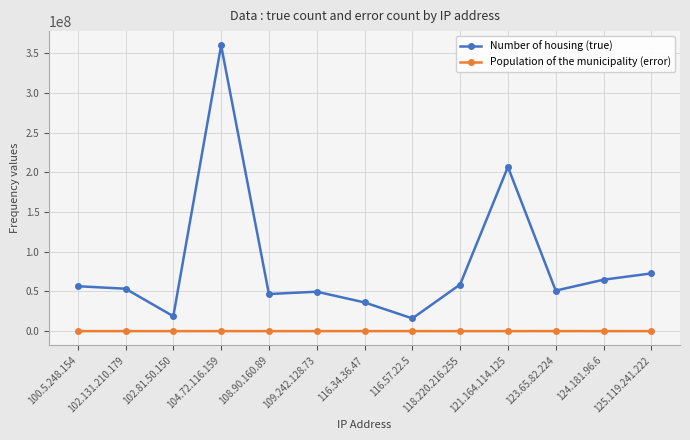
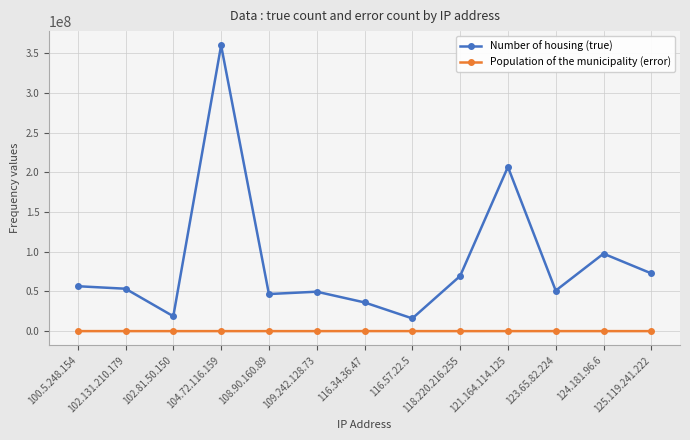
  {
    "Number of housing (true)": {
      "100.5.248.154": 60000000,
      "102.131.210.179": 50000000,
      "102.81.50.150": 20000000,
      "104.72.116.159": 360000000,
      "108.90.160.89": 50000000,
      "109.242.128.73": 50000000,
      "116.34.36.47": 40000000,
      "116.57.22.5": 20000000,
-     "118.220.216.255": 60000000,
+     "118.220.216.255": 70000000,
      "121.164.114.125": 210000000,
      "123.65.82.224": 50000000,
-     "124.181.96.6": 60000000,
+     "124.181.96.6": 100000000,
      "125.119.241.222": 70000000
    },
    "Population of the municipality (error)": {
      "100.5.248.154": 0,
      "102.131.210.179": 0,
      "102.81.50.150": 0,
      "104.72.116.159": 0,
      "108.90.160.89": 0,
      "109.242.128.73": 0,
      "116.34.36.47": 0,
      "116.57.22.5": 0,
      "118.220.216.255": 0,
      "121.164.114.125": 0,
      "123.65.82.224": 0,
      "124.181.96.6": 0,
      "125.119.241.222": 0
    }
  }
